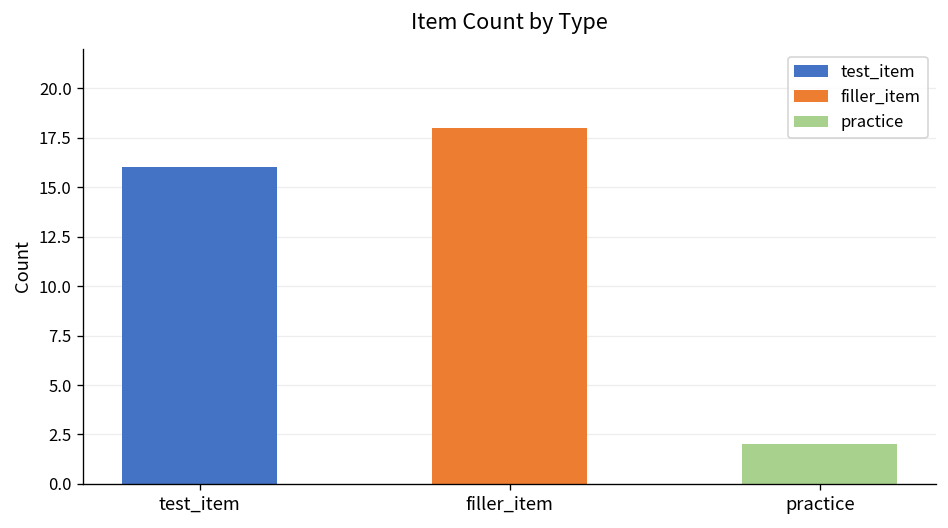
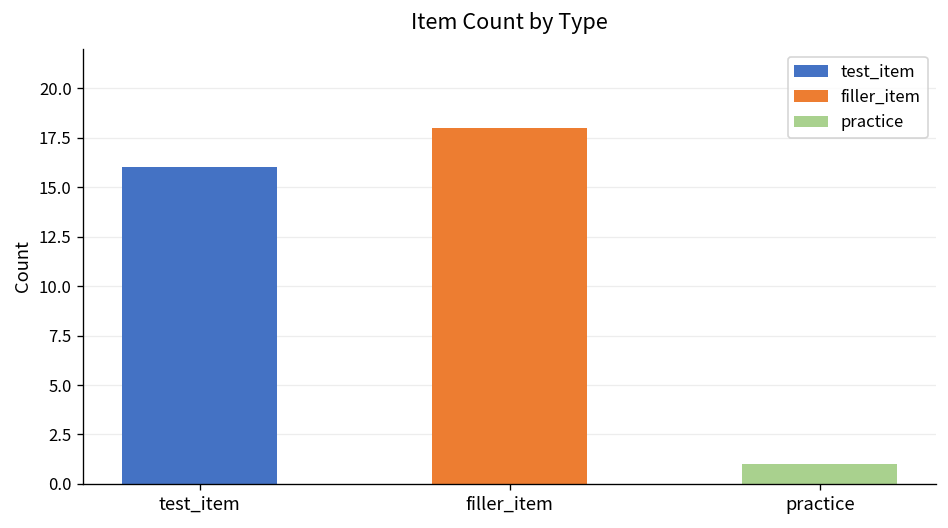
  {
    "test_item": 16,
    "filler_item": 18,
-   "practice": 2
+   "practice": 1
  }
